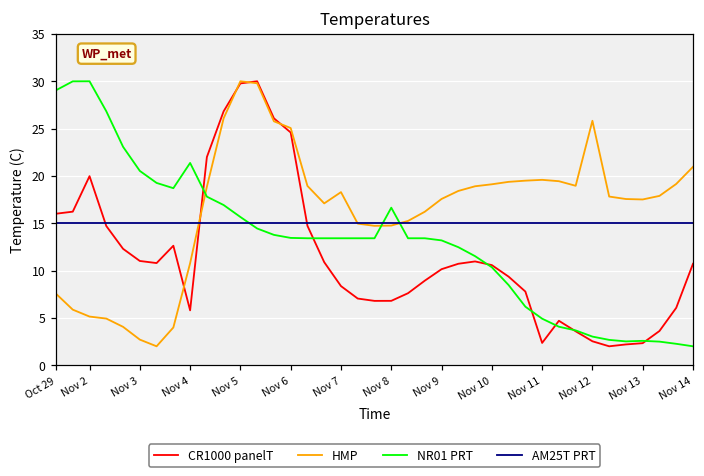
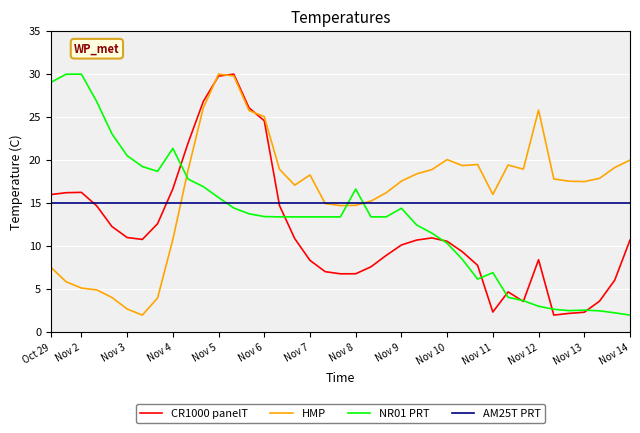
  {
    "CR1000 panelT": {
      "Oct 29": 16,
-     "Nov 2": 20,
+     "Nov 2": 16,
      "Nov 3": 11,
-     "Nov 4": 6,
+     "Nov 4": 17,
      "Nov 6": 25,
      "Nov 7": 8,
      "Nov 8": 7,
      "Nov 9": 10,
      "Nov 11": 2,
-     "Nov 12": 3,
+     "Nov 12": 8,
      "Nov 14": 11
    },
    "HMP": {
      "Oct 29": 8,
      "Nov 2": 5,
      "Nov 3": 3,
      "Nov 4": 11,
      "Nov 6": 25,
      "Nov 7": 18,
      "Nov 9": 18,
-     "Nov 10": 19,
-     "Nov 11": 20,
+     "Nov 10": 20,
+     "Nov 11": 16,
      "Nov 12": 26,
      "Nov 13": 18,
-     "Nov 14": 21
+     "Nov 14": 20
    },
    "NR01 PRT": {
      "Oct 29": 29,
      "Nov 2": 30,
      "Nov 3": 21,
      "Nov 4": 21,
      "Nov 5": 16,
      "Nov 6": 13,
      "Nov 7": 13,
      "Nov 8": 17,
-     "Nov 9": 13,
-     "Nov 11": 5,
+     "Nov 9": 14,
+     "Nov 11": 7,
      "Nov 12": 3,
      "Nov 14": 2
    },
    "AM25T PRT": {
      "Oct 29": 15,
      "Nov 2": 15,
      "Nov 3": 15,
      "Nov 4": 15,
      "Nov 5": 15,
      "Nov 6": 15,
      "Nov 7": 15,
      "Nov 9": 15,
      "Nov 10": 15,
      "Nov 11": 15,
      "Nov 12": 15,
      "Nov 13": 15,
      "Nov 14": 15
    }
  }
